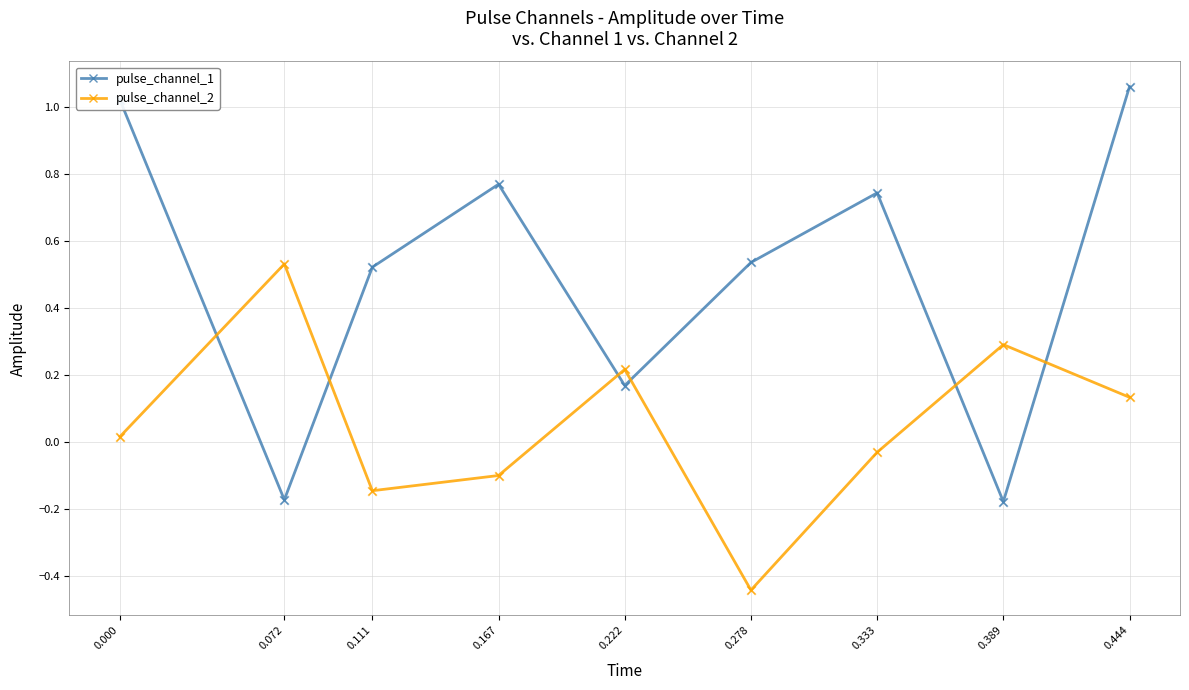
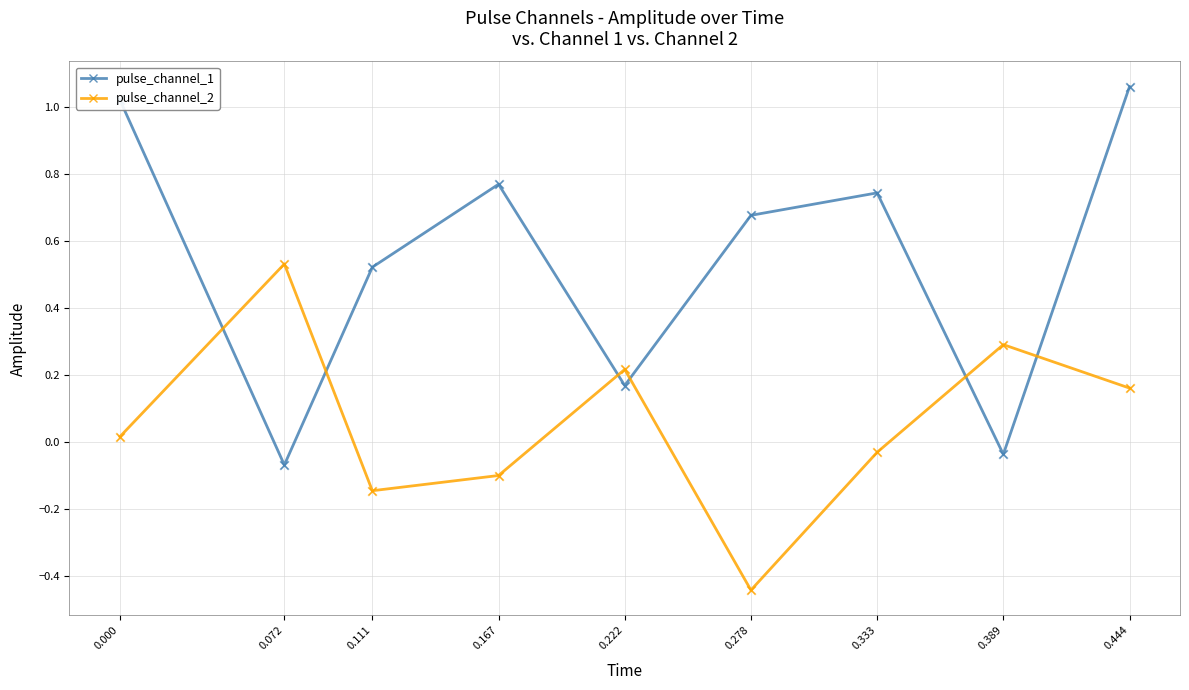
  {
    "pulse_channel_1": {
-     "0.072": -0.17,
+     "0.072": -0.07,
      "0.111": 0.52,
      "0.167": 0.77,
      "0.222": 0.17,
-     "0.278": 0.54,
+     "0.278": 0.68,
      "0.333": 0.74,
-     "0.389": -0.18,
+     "0.389": -0.04,
      "0.444": 1.06
    },
    "pulse_channel_2": {
      "0.000": 0.01,
      "0.072": 0.53,
      "0.111": -0.15,
      "0.167": -0.10,
      "0.222": 0.22,
      "0.278": -0.44,
      "0.333": -0.03,
      "0.389": 0.29,
-     "0.444": 0.13
+     "0.444": 0.16
    }
  }
